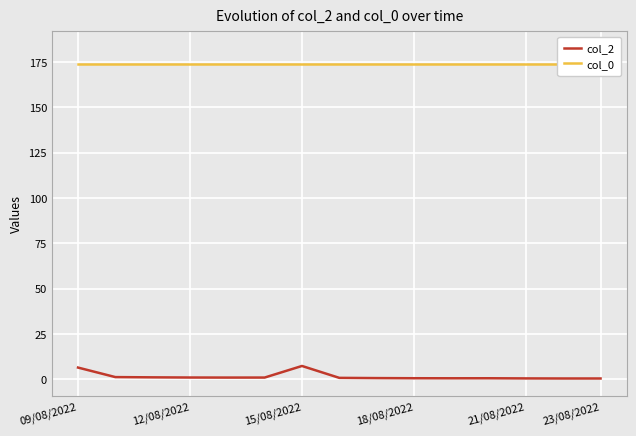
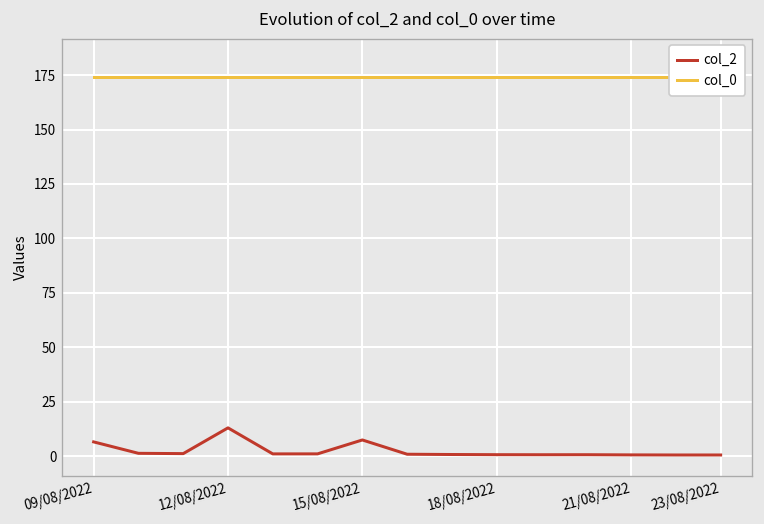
  {
    "col_2": {
      "09/08/2022": 6,
-     "12/08/2022": 1,
+     "12/08/2022": 13,
      "15/08/2022": 7,
      "18/08/2022": 1,
      "21/08/2022": 1,
      "23/08/2022": 0
    },
    "col_0": {
      "09/08/2022": 174,
      "12/08/2022": 174,
      "15/08/2022": 174,
      "18/08/2022": 174,
      "21/08/2022": 174
    }
  }
